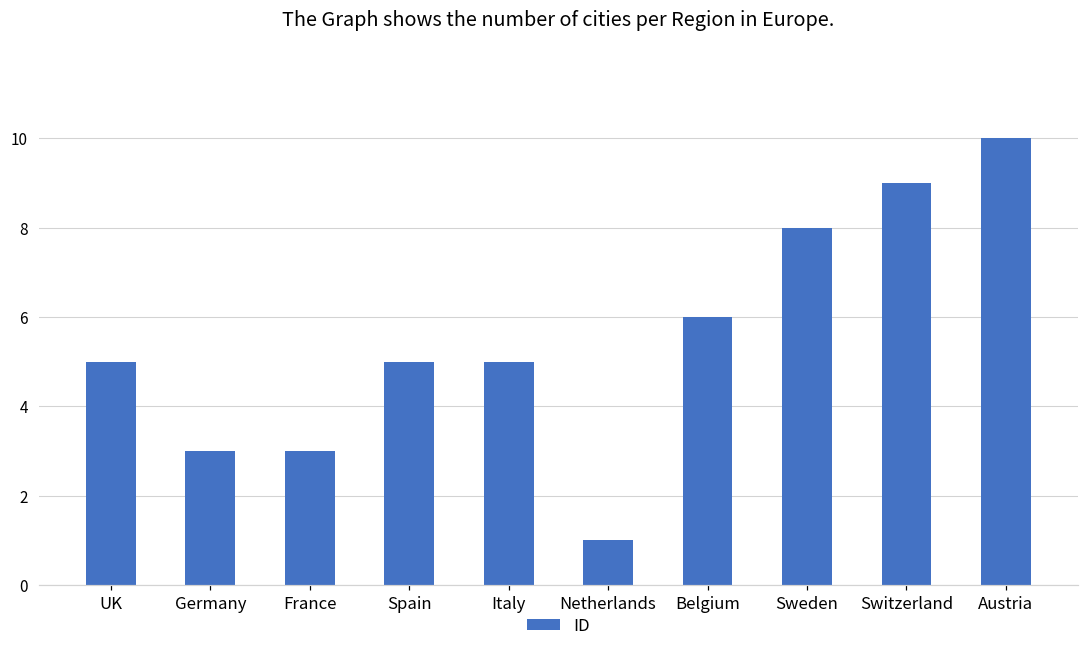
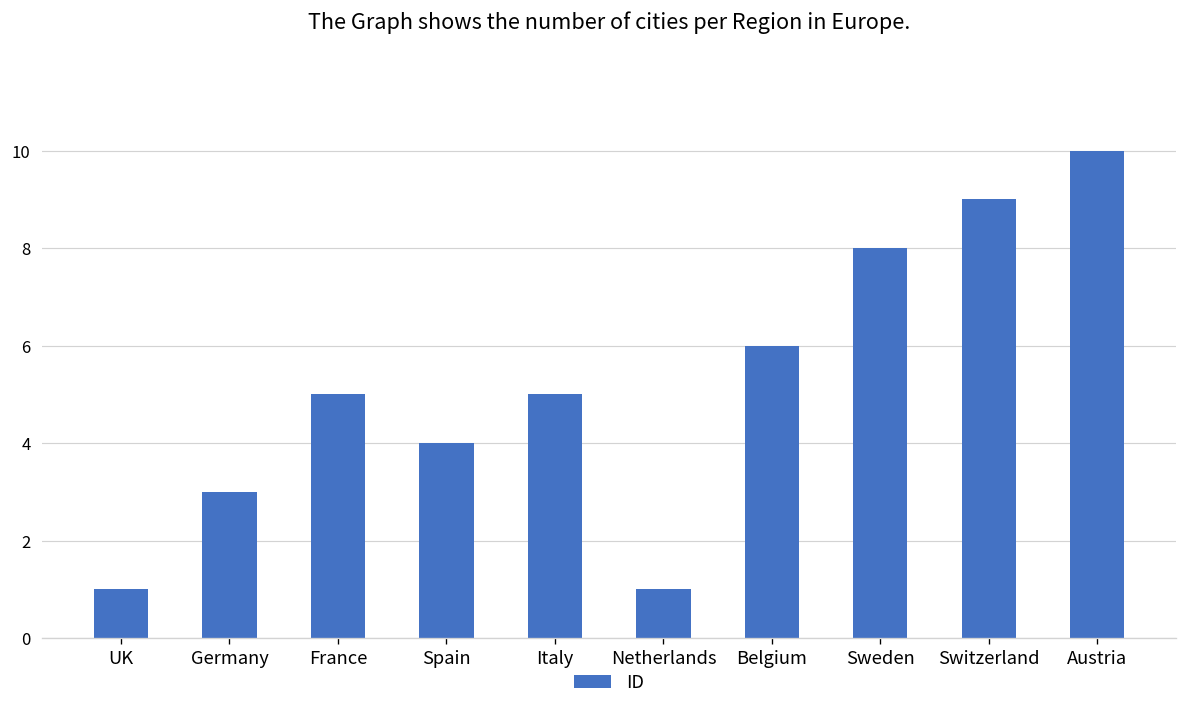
  {
-   "UK": 5,
+   "UK": 1,
    "Germany": 3,
-   "France": 3,
-   "Spain": 5,
+   "France": 5,
+   "Spain": 4,
    "Italy": 5,
    "Netherlands": 1,
    "Belgium": 6,
    "Sweden": 8,
    "Switzerland": 9,
    "Austria": 10
  }
